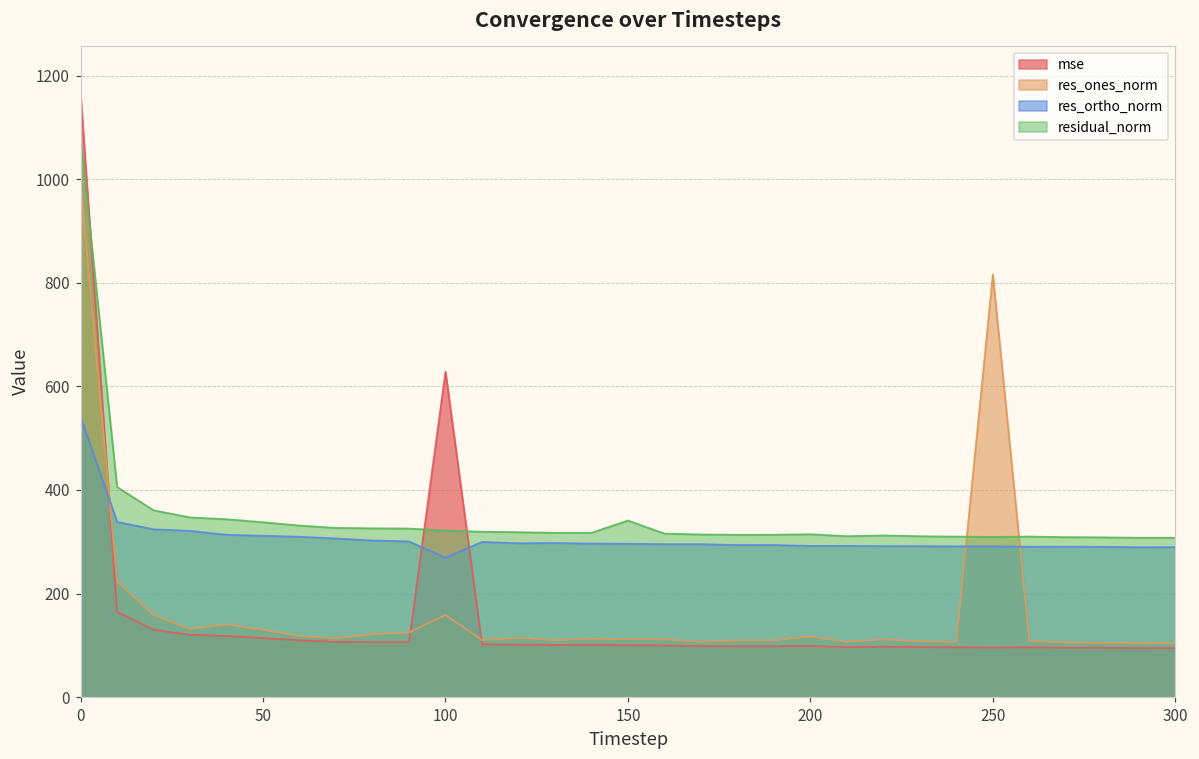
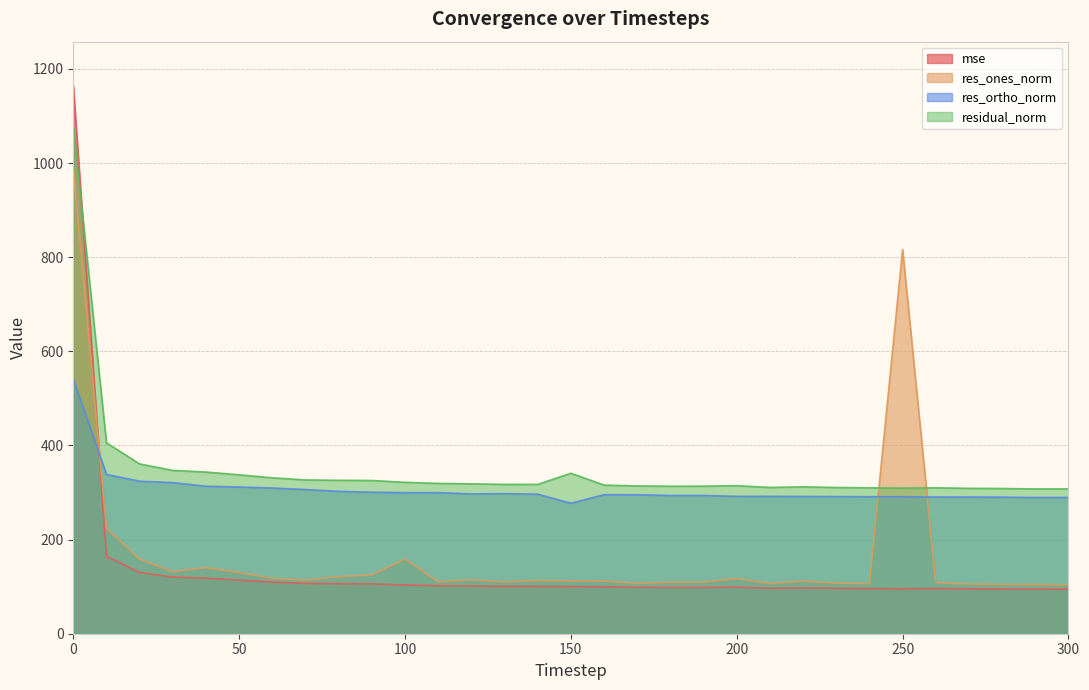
  {
    "mse": {
      "0": 1160,
      "50": 110,
-     "100": 630,
+     "100": 100,
      "150": 100,
      "200": 100,
      "250": 100,
      "300": 90
    },
    "res_ones_norm": {
      "0": 990,
      "50": 130,
      "100": 160,
      "150": 110,
      "200": 120,
      "250": 820,
      "300": 100
    },
    "res_ortho_norm": {
      "0": 540,
      "50": 310,
-     "100": 270,
-     "150": 300,
+     "100": 300,
+     "150": 280,
      "200": 290,
      "250": 290,
      "300": 290
    },
    "residual_norm": {
      "0": 1080,
      "50": 340,
      "100": 320,
      "150": 340,
      "200": 310,
      "250": 310,
      "300": 310
    }
  }
